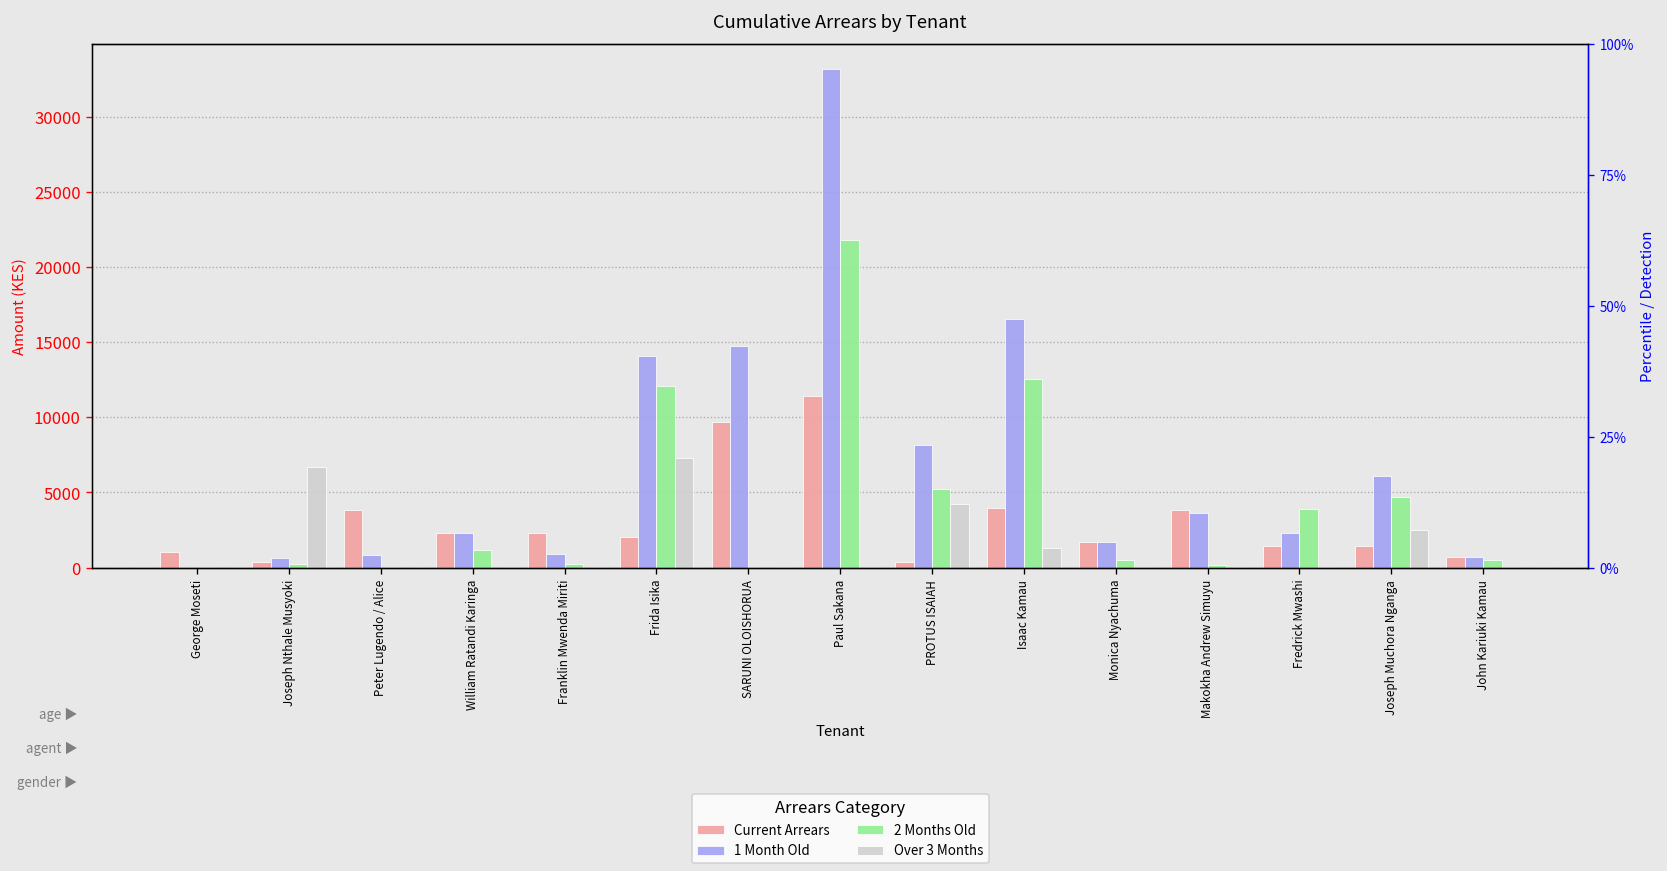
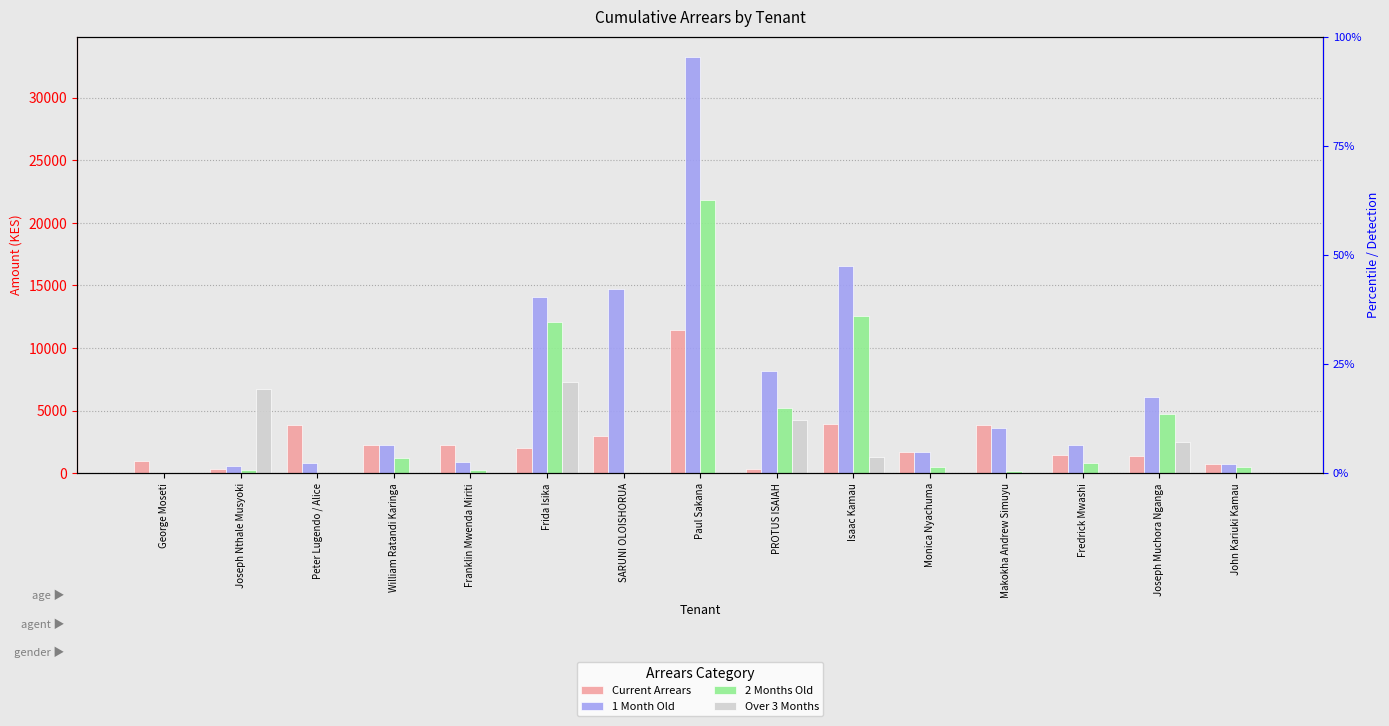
  {
    "Current Arrears": {
      "George Moseti": 1000,
      "Joseph Nthale Musyoki": 400,
      "Peter Lugendo / Alice": 3800,
      "William Ratandi Karinga": 2300,
      "Franklin Mwenda Miriti": 2300,
      "Frida Isika": 2000,
-     "SARUNI OLOISHORUA": 9700,
+     "SARUNI OLOISHORUA": 3000,
      "Paul Sakana": 11400,
      "PROTUS ISAIAH": 400,
      "Isaac Kamau": 4000,
      "Monica Nyachuma": 1700,
      "Makokha Andrew Simuyu": 3800,
      "Fredrick Mwashi": 1400,
      "Joseph Muchora Nganga": 1400,
      "John Kariuki Kamau": 700
    },
    "1 Month Old": {
      "George Moseti": 0,
      "Joseph Nthale Musyoki": 600,
      "Peter Lugendo / Alice": 800,
      "William Ratandi Karinga": 2300,
      "Franklin Mwenda Miriti": 900,
      "Frida Isika": 14100,
      "SARUNI OLOISHORUA": 14700,
      "Paul Sakana": 33200,
      "PROTUS ISAIAH": 8200,
      "Isaac Kamau": 16500,
      "Monica Nyachuma": 1700,
      "Makokha Andrew Simuyu": 3600,
      "Fredrick Mwashi": 2300,
      "Joseph Muchora Nganga": 6100,
      "John Kariuki Kamau": 700
    },
    "2 Months Old": {
      "George Moseti": 0,
      "Joseph Nthale Musyoki": 200,
      "Peter Lugendo / Alice": 0,
      "William Ratandi Karinga": 1200,
      "Franklin Mwenda Miriti": 200,
      "Frida Isika": 12100,
      "SARUNI OLOISHORUA": 0,
      "Paul Sakana": 21800,
      "PROTUS ISAIAH": 5200,
      "Isaac Kamau": 12600,
      "Monica Nyachuma": 500,
-     "Fredrick Mwashi": 3900,
+     "Fredrick Mwashi": 800,
      "Joseph Muchora Nganga": 4700,
      "John Kariuki Kamau": 500
    },
    "Over 3 Months": {
      "George Moseti": 0,
      "Joseph Nthale Musyoki": 6700,
      "Peter Lugendo / Alice": 0,
      "William Ratandi Karinga": 0,
      "Franklin Mwenda Miriti": 0,
      "Frida Isika": 7300,
      "SARUNI OLOISHORUA": 0,
      "Paul Sakana": 0,
      "PROTUS ISAIAH": 4300,
      "Isaac Kamau": 1300,
      "Monica Nyachuma": 0,
      "Makokha Andrew Simuyu": 0,
      "Fredrick Mwashi": 0,
      "Joseph Muchora Nganga": 2500,
      "John Kariuki Kamau": 0
    }
  }
